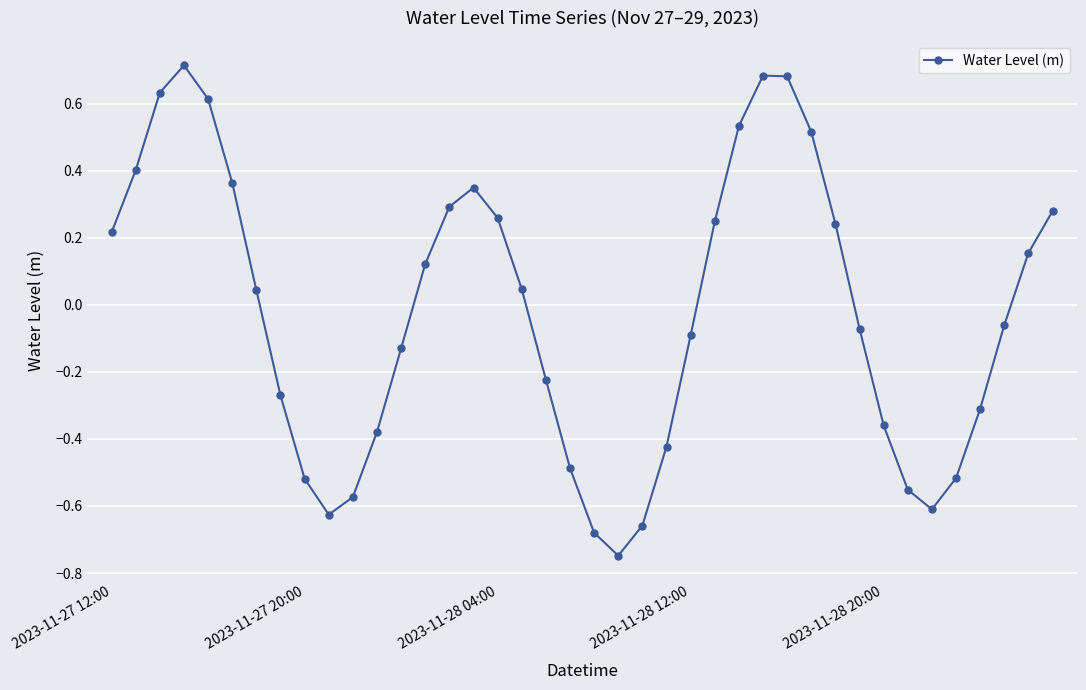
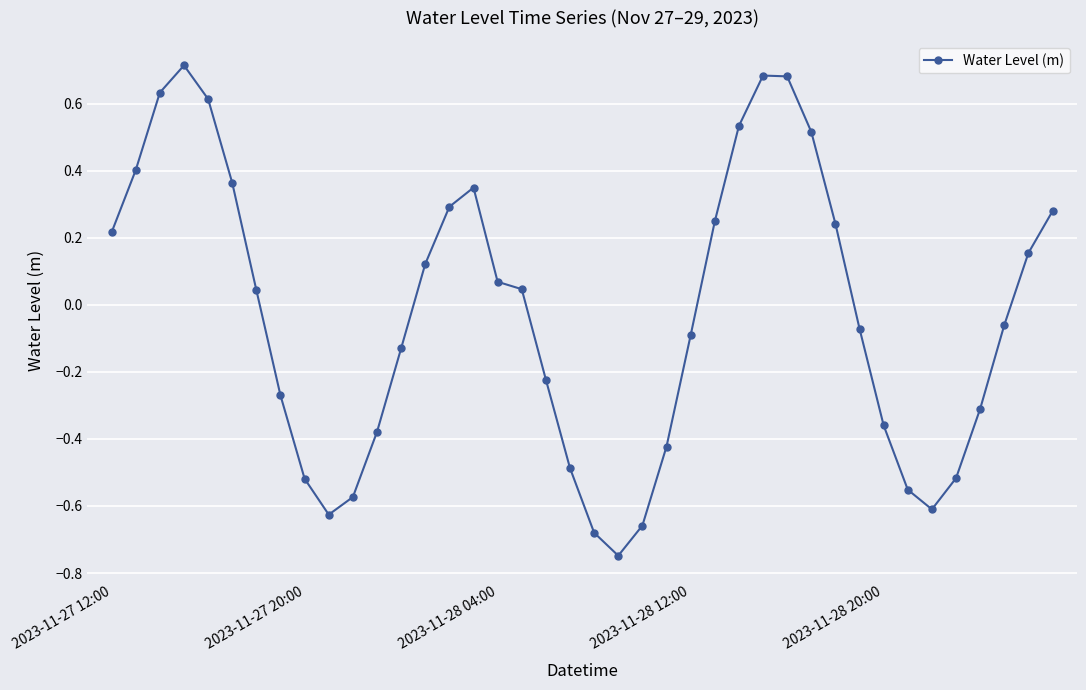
  {
    "2023-11-27 12:00": 0.22,
    "2023-11-27 20:00": -0.52,
-   "2023-11-28 04:00": 0.26,
+   "2023-11-28 04:00": 0.07,
    "2023-11-28 12:00": -0.09,
    "2023-11-28 20:00": -0.36
  }
